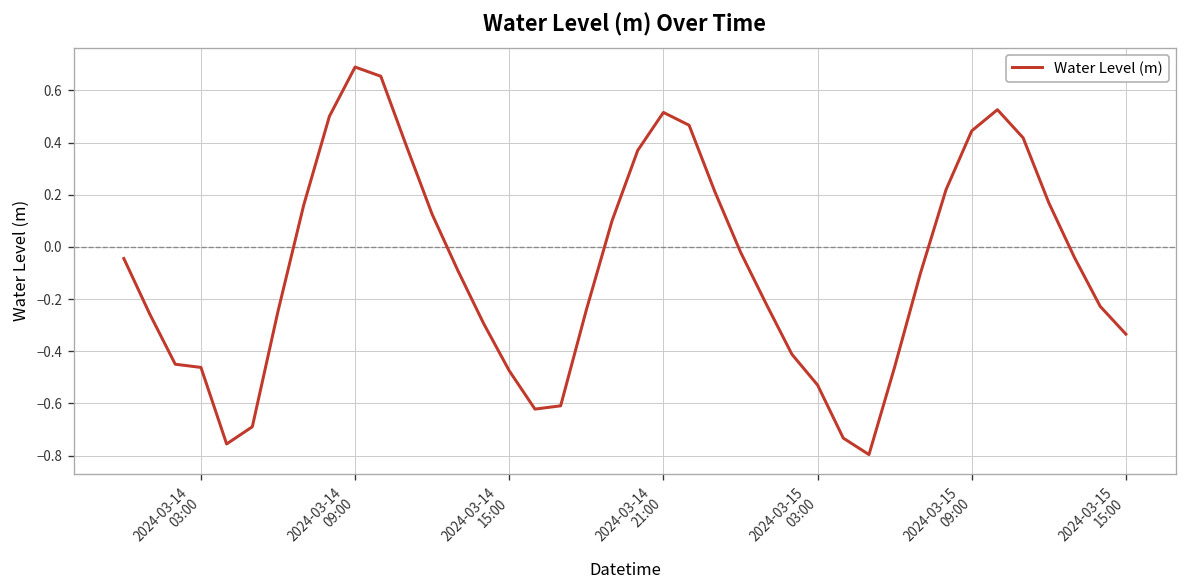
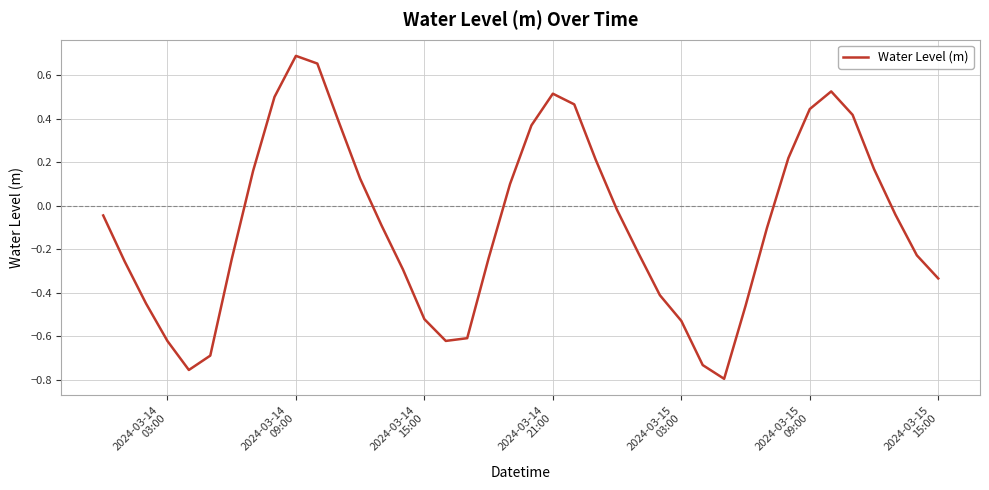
  {
-   "2024-03-14 03:00": -0.46,
+   "2024-03-14 03:00": -0.62,
    "2024-03-14 09:00": 0.69,
-   "2024-03-14 15:00": -0.47,
+   "2024-03-14 15:00": -0.52,
    "2024-03-14 21:00": 0.52,
    "2024-03-15 03:00": -0.53,
    "2024-03-15 09:00": 0.44,
    "2024-03-15 15:00": -0.33
  }
